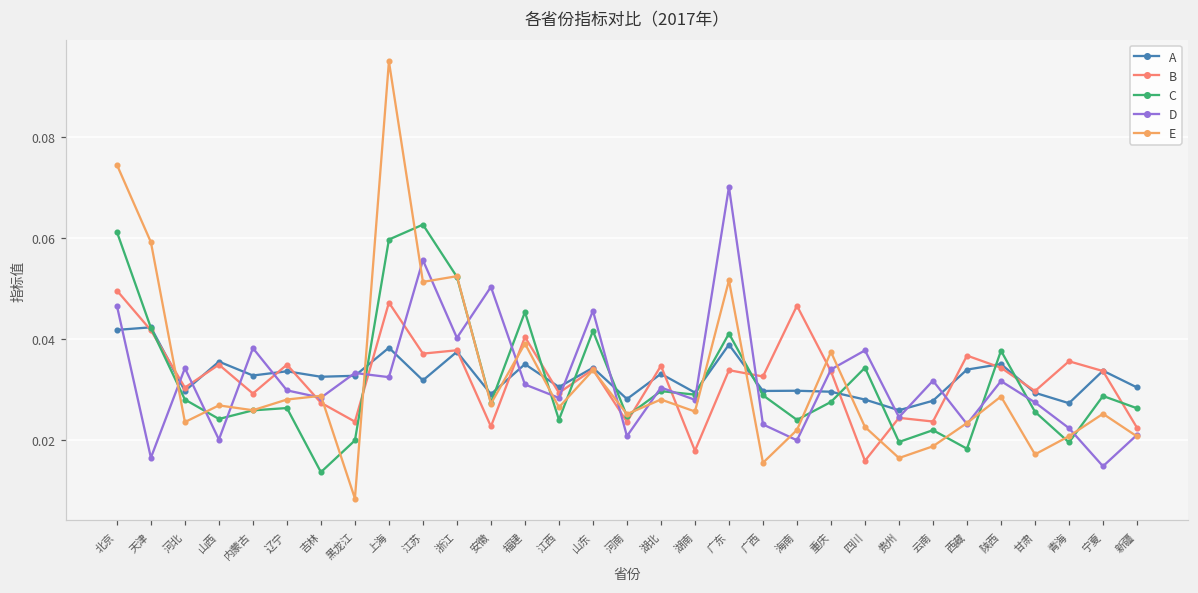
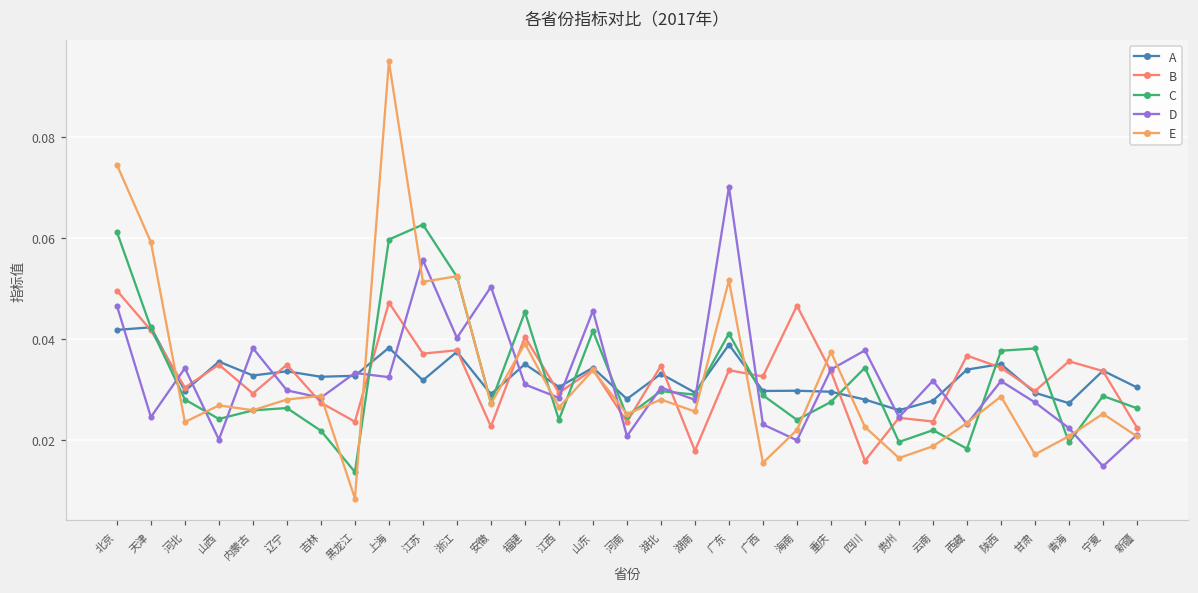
  {
    "A": {
      "北京": 0.042,
      "河北": 0.030,
      "山西": 0.036,
      "内蒙古": 0.033,
      "辽宁": 0.034,
      "吉林": 0.033,
      "上海": 0.038,
      "江苏": 0.032,
      "安徽": 0.029,
      "福建": 0.035,
      "江西": 0.031,
      "河南": 0.028,
      "湖北": 0.033,
      "广东": 0.039,
      "广西": 0.030,
      "海南": 0.030,
      "重庆": 0.030,
      "四川": 0.028,
      "贵州": 0.026,
      "云南": 0.028,
      "西藏": 0.034,
      "陕西": 0.035,
      "青海": 0.027,
      "新疆": 0.030
    },
    "C": {
      "北京": 0.061,
      "河北": 0.028,
      "山西": 0.024,
      "辽宁": 0.026,
-     "吉林": 0.014,
-     "黑龙江": 0.020,
+     "吉林": 0.022,
+     "黑龙江": 0.014,
      "上海": 0.060,
      "江苏": 0.063,
      "福建": 0.045,
      "江西": 0.024,
      "山东": 0.042,
      "湖北": 0.030,
      "广东": 0.041,
      "广西": 0.029,
      "海南": 0.024,
      "重庆": 0.028,
      "四川": 0.034,
      "贵州": 0.020,
      "云南": 0.022,
      "西藏": 0.018,
      "陕西": 0.038,
-     "甘肃": 0.026,
+     "甘肃": 0.038,
      "青海": 0.020,
      "宁夏": 0.029,
      "新疆": 0.026
    },
    "D": {
      "北京": 0.047,
-     "天津": 0.017,
+     "天津": 0.025,
      "河北": 0.034,
      "山西": 0.020,
      "内蒙古": 0.038,
      "辽宁": 0.030,
      "上海": 0.032,
      "江苏": 0.056,
      "浙江": 0.040,
      "安徽": 0.050,
      "福建": 0.031,
      "江西": 0.028,
      "山东": 0.046,
      "河南": 0.021,
      "湖北": 0.030,
      "湖南": 0.028,
      "广东": 0.070,
      "广西": 0.023,
      "海南": 0.020,
      "四川": 0.038,
      "云南": 0.032,
      "陕西": 0.032,
      "甘肃": 0.027,
      "青海": 0.022,
      "宁夏": 0.015
    }
  }
